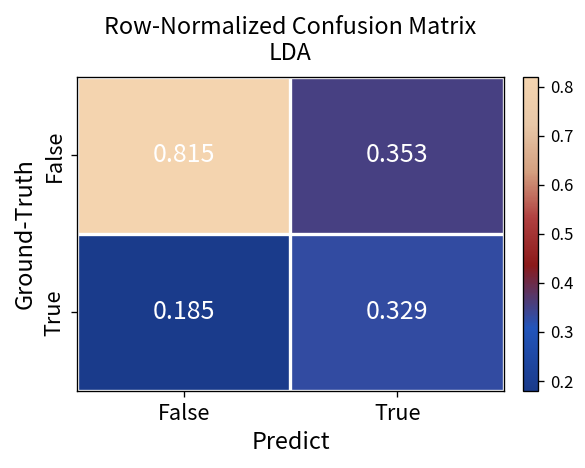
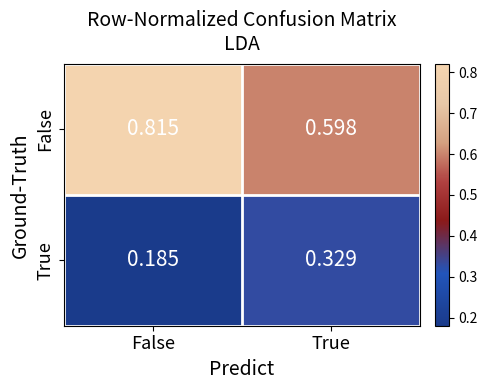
  {
    "False": {
      "False": 0.815,
-     "True": 0.353
+     "True": 0.598
    },
    "True": {
      "False": 0.185,
      "True": 0.329
    }
  }
